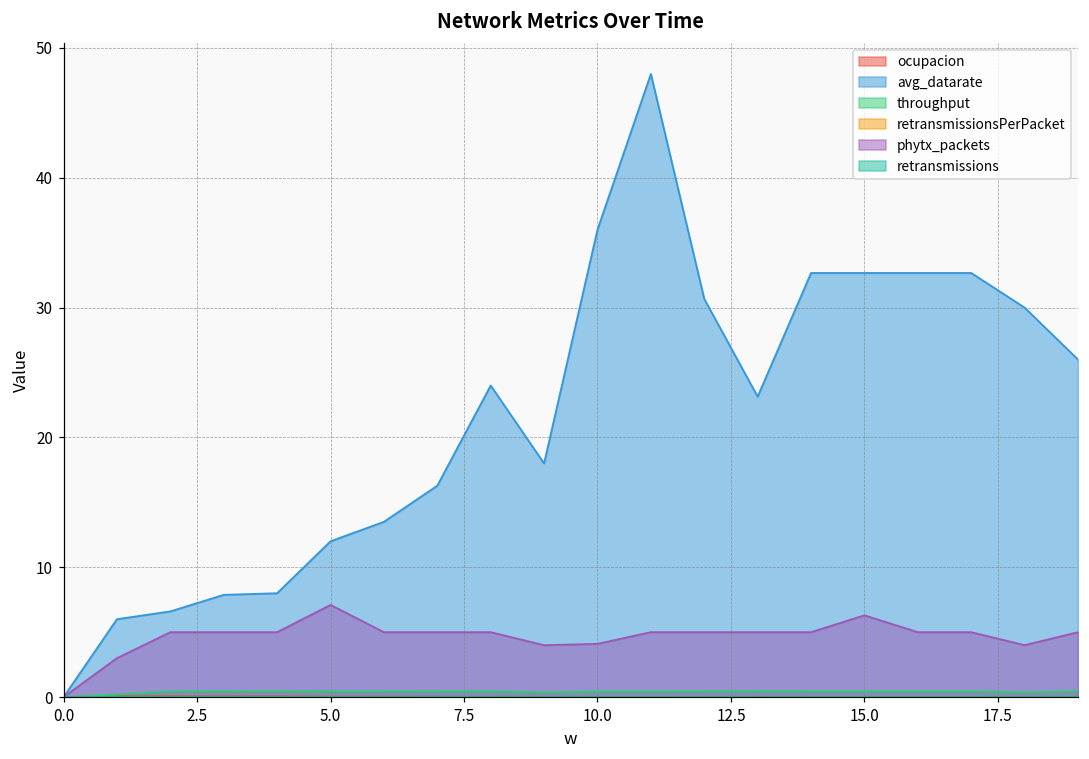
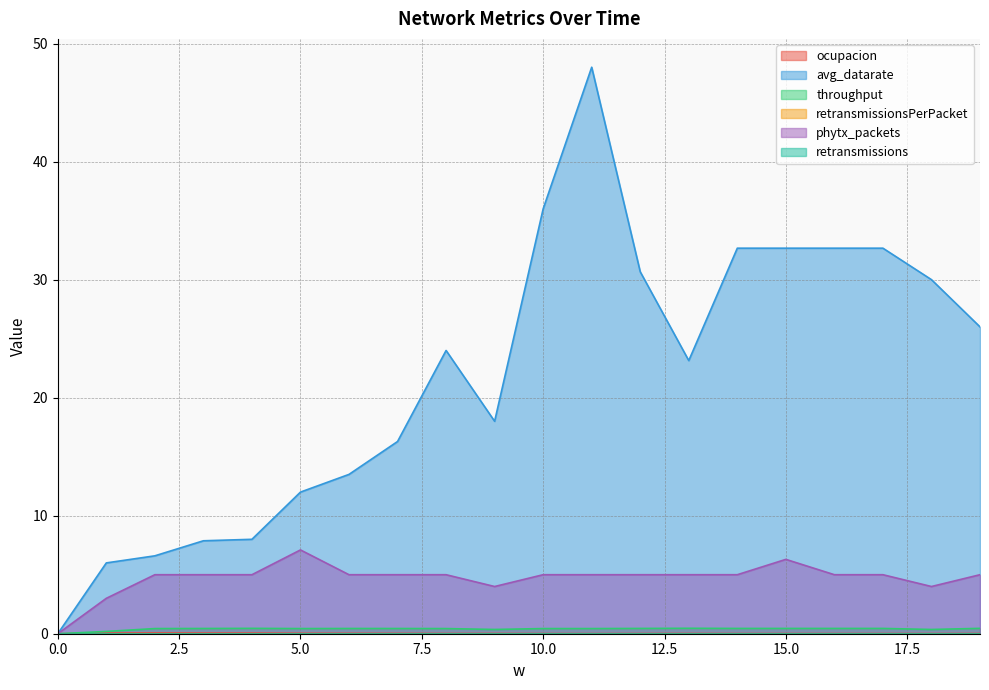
  {
    "phytx_packets": {
      "5.0": 7.1,
-     "10.0": 4.1,
+     "10.0": 5.0,
      "15.0": 6.3
    }
  }
